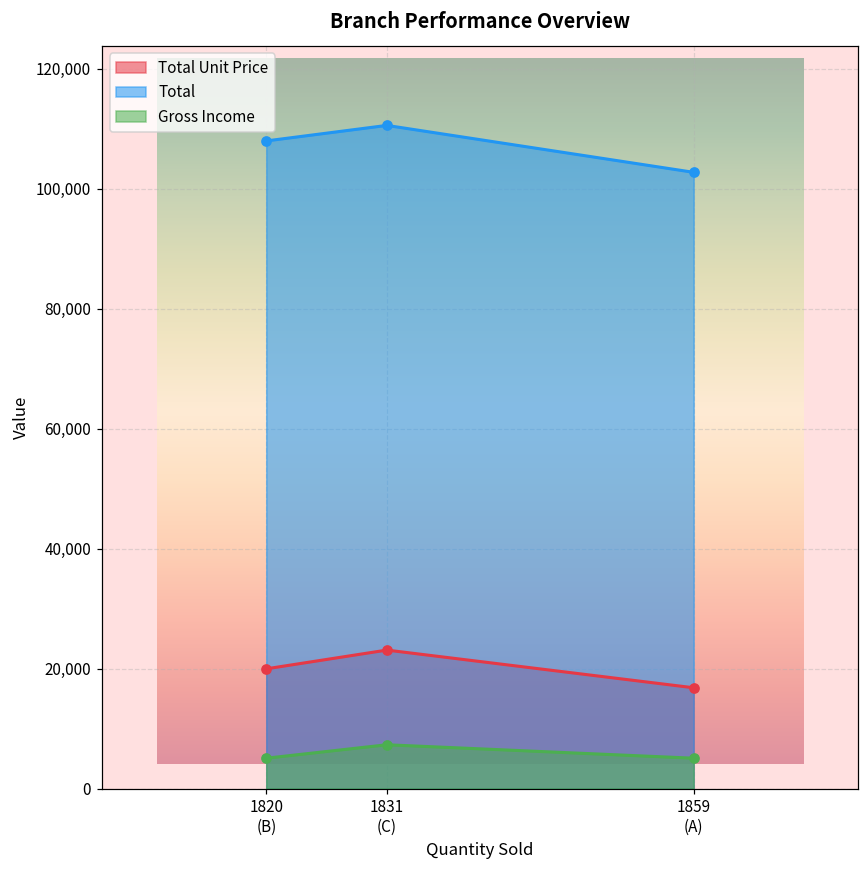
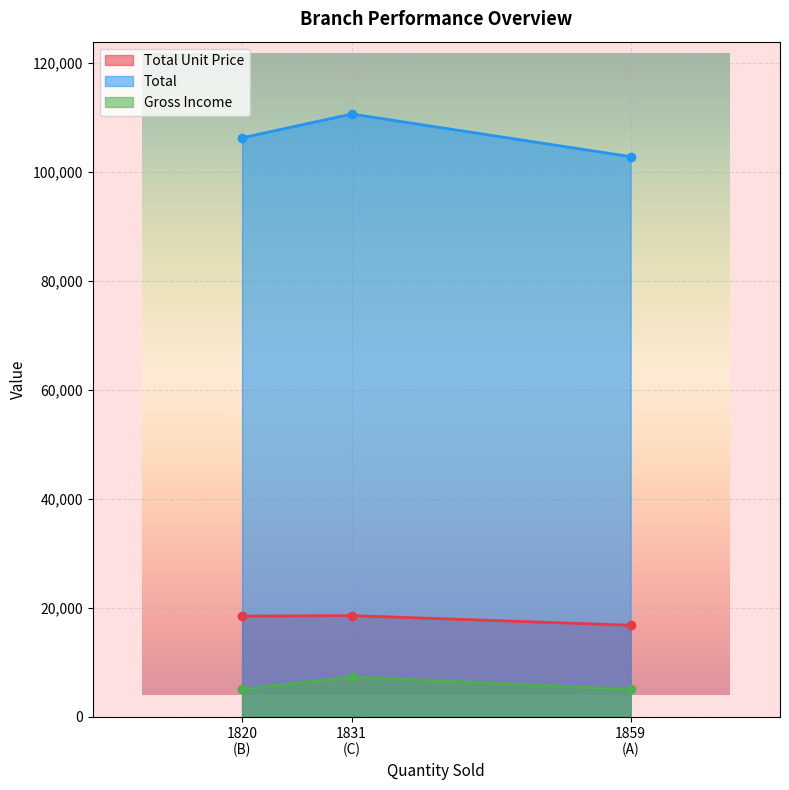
  {
    "Total Unit Price": {
-     "1820 (B)": "20,000",
-     "1831 (C)": "23,000",
+     "1820 (B)": "18,000",
+     "1831 (C)": "19,000",
      "1859 (A)": "17,000"
    },
    "Total": {
-     "1820 (B)": "108,000",
+     "1820 (B)": "106,000",
      "1831 (C)": "111,000",
      "1859 (A)": "103,000"
    },
    "Gross Income": {
      "1820 (B)": "5,000",
      "1831 (C)": "7,000",
      "1859 (A)": "5,000"
    }
  }
